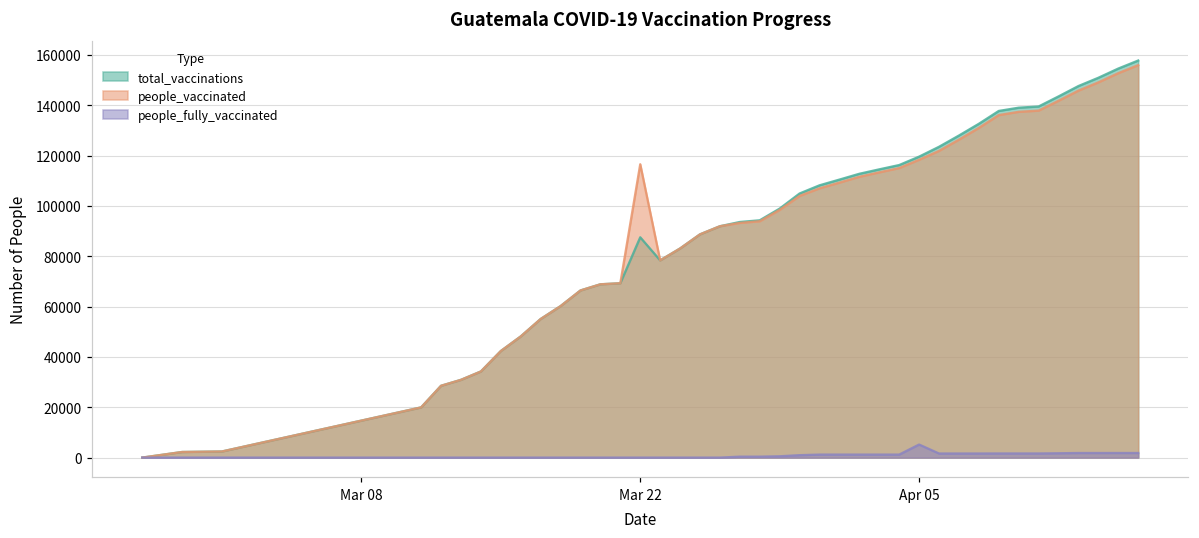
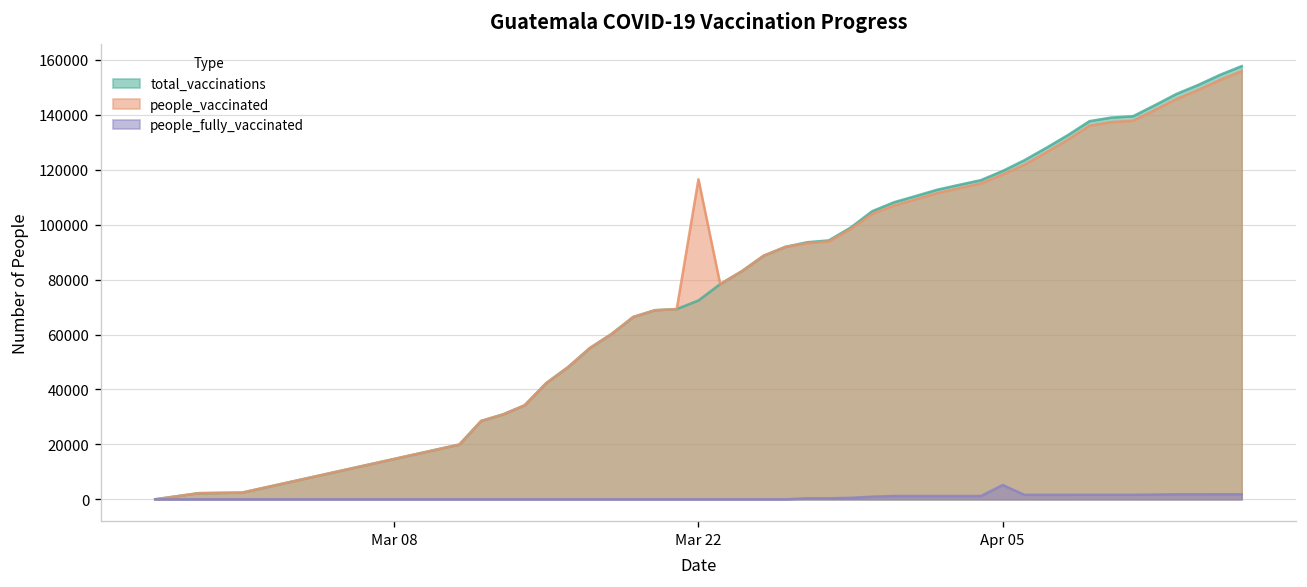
  {
    "total_vaccinations": {
-     "Mar 22": 88000,
+     "Mar 22": 72000,
      "Apr 05": 120000
    },
    "people_vaccinated": {
      "Mar 22": 117000,
      "Apr 05": 118000
    },
    "people_fully_vaccinated": {
      "Mar 22": 0,
      "Apr 05": 5000
    }
  }
